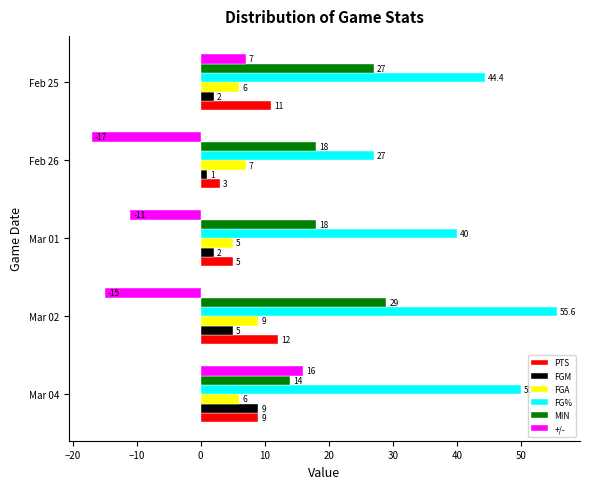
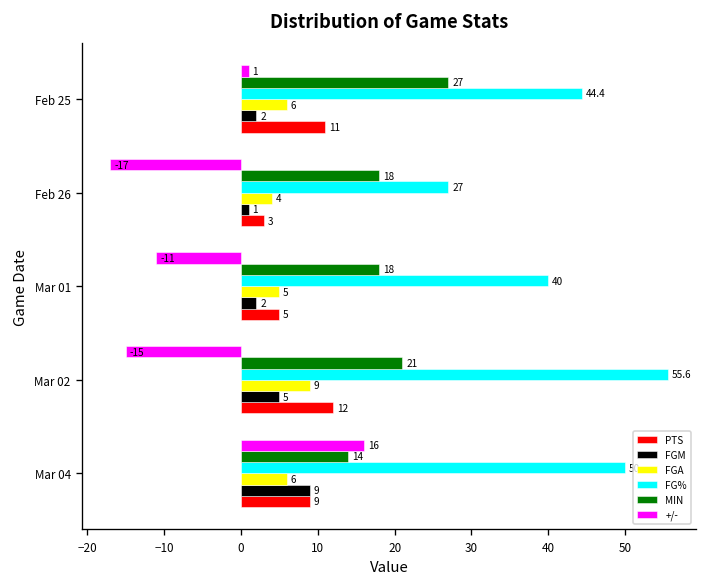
  {
    "PTS": {
      "Feb 25": 11,
      "Feb 26": 3,
      "Mar 01": 5,
      "Mar 02": 12,
      "Mar 04": 9
    },
    "FGM": {
      "Feb 25": 2,
      "Feb 26": 1,
      "Mar 01": 2,
      "Mar 02": 5,
      "Mar 04": 9
    },
    "FGA": {
      "Feb 25": 6,
-     "Feb 26": 7,
+     "Feb 26": 4,
      "Mar 01": 5,
      "Mar 02": 9,
      "Mar 04": 6
    },
    "FG%": {
      "Feb 25": 44.4,
      "Feb 26": 27,
      "Mar 01": 40,
      "Mar 02": 55.6
    },
    "MIN": {
      "Feb 25": 27,
      "Feb 26": 18,
      "Mar 01": 18,
-     "Mar 02": 29,
+     "Mar 02": 21,
      "Mar 04": 14
    },
    "+/-": {
-     "Feb 25": 7,
+     "Feb 25": 1,
      "Feb 26": -17,
      "Mar 01": -11,
      "Mar 02": -15,
      "Mar 04": 16
    }
  }
